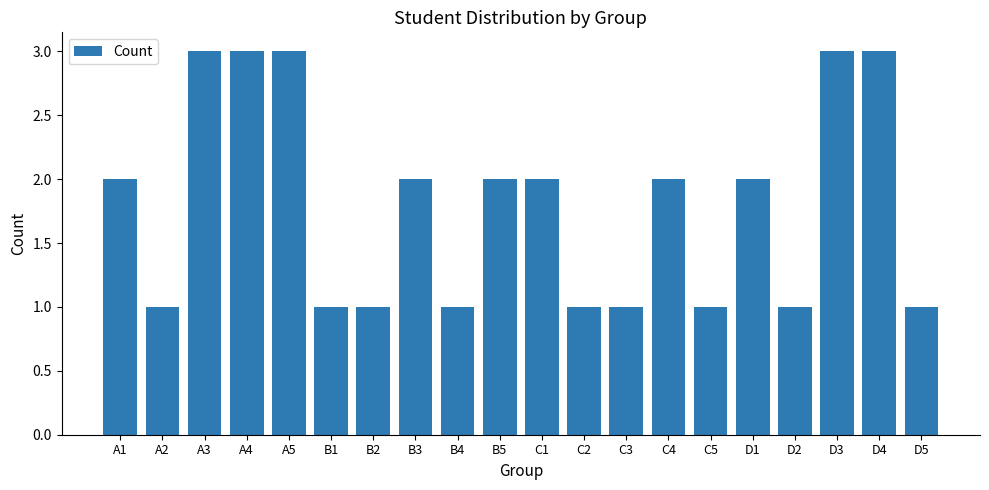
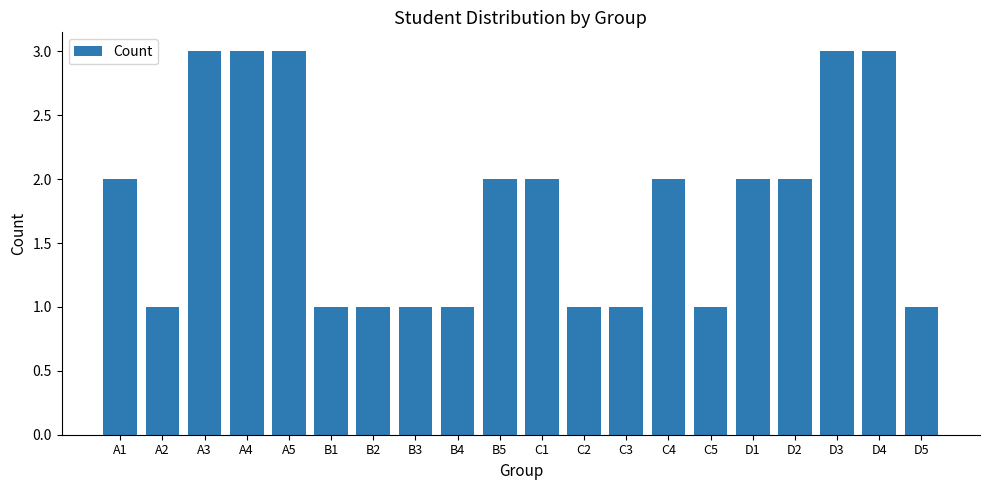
  {
    "A1": 2,
    "A2": 1,
    "A3": 3,
    "A4": 3,
    "A5": 3,
    "B1": 1,
    "B2": 1,
-   "B3": 2,
+   "B3": 1,
    "B4": 1,
    "B5": 2,
    "C1": 2,
    "C2": 1,
    "C3": 1,
    "C4": 2,
    "C5": 1,
    "D1": 2,
-   "D2": 1,
+   "D2": 2,
    "D3": 3,
    "D4": 3,
    "D5": 1
  }
